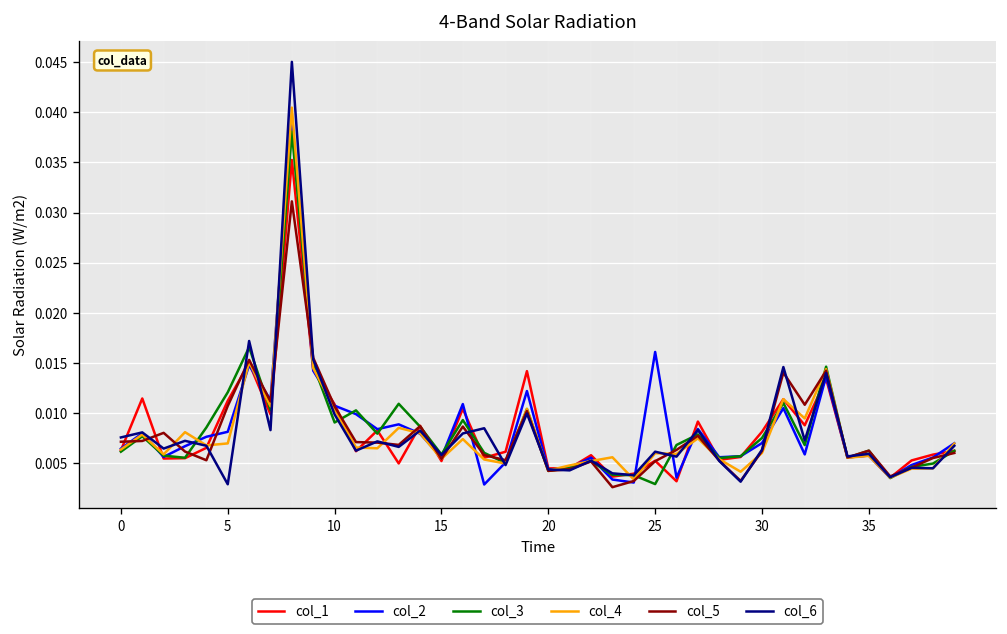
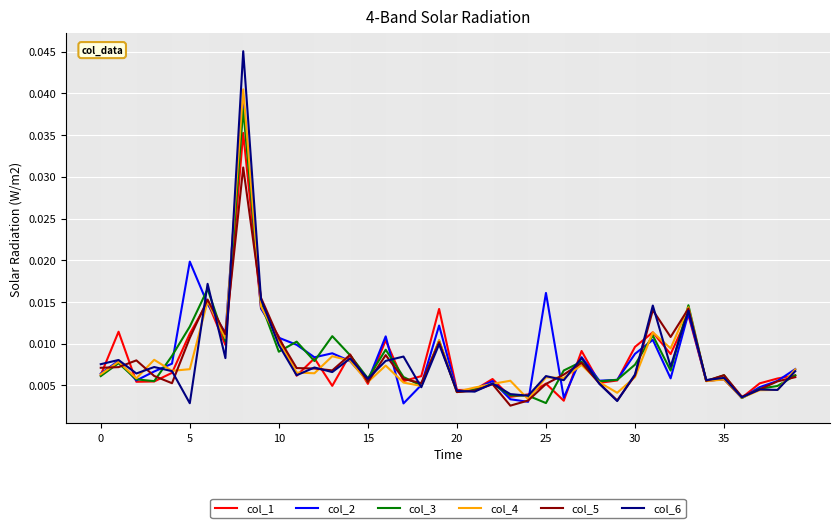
  {
    "col_1": {
      "5": 0.011,
-     "30": 0.008
+     "30": 0.010
    },
    "col_2": {
-     "5": 0.008,
+     "5": 0.020,
      "25": 0.016,
-     "30": 0.007
+     "30": 0.009
    },
    "col_3": {
      "5": 0.012,
      "10": 0.009,
      "25": 0.003,
      "30": 0.007
    },
    "col_4": {
      "5": 0.007
    },
    "col_5": {
      "0": 0.007,
      "5": 0.011
    },
    "col_6": {
      "0": 0.008,
      "5": 0.003,
      "10": 0.010
    }
  }
